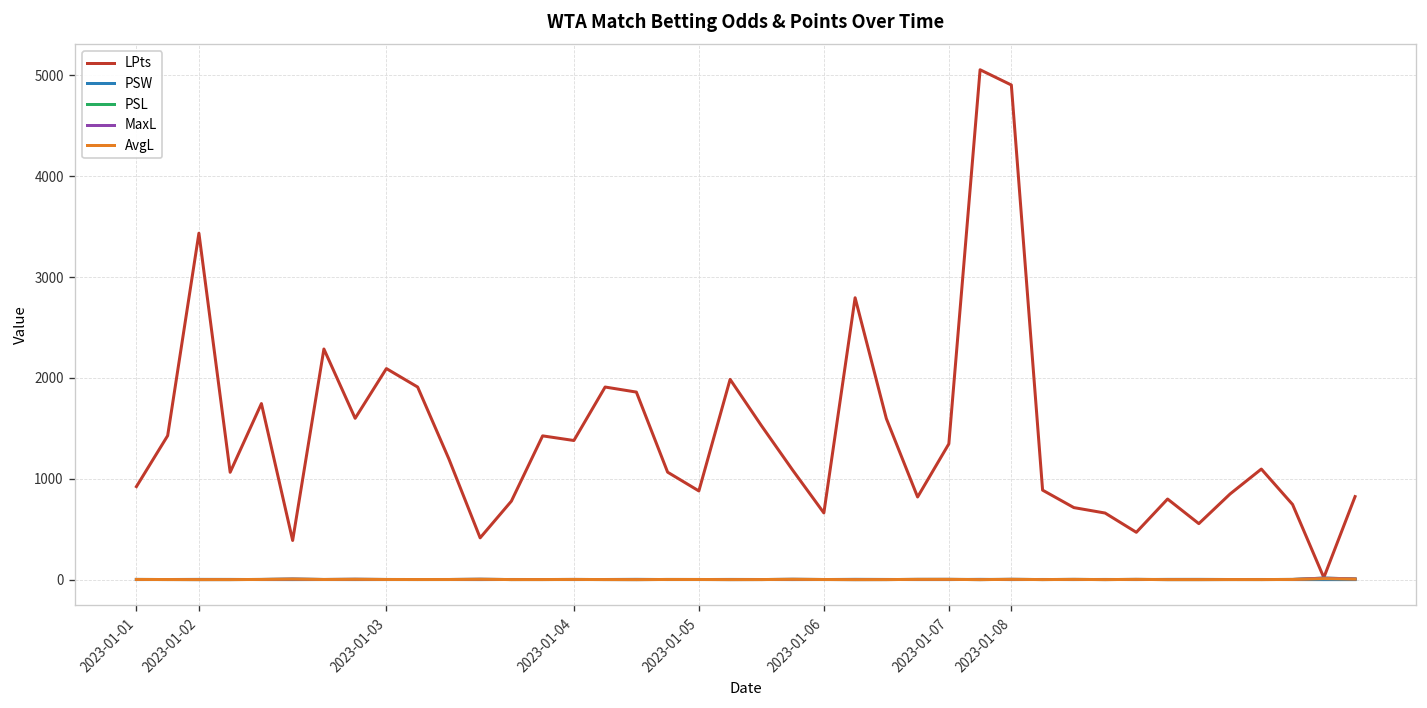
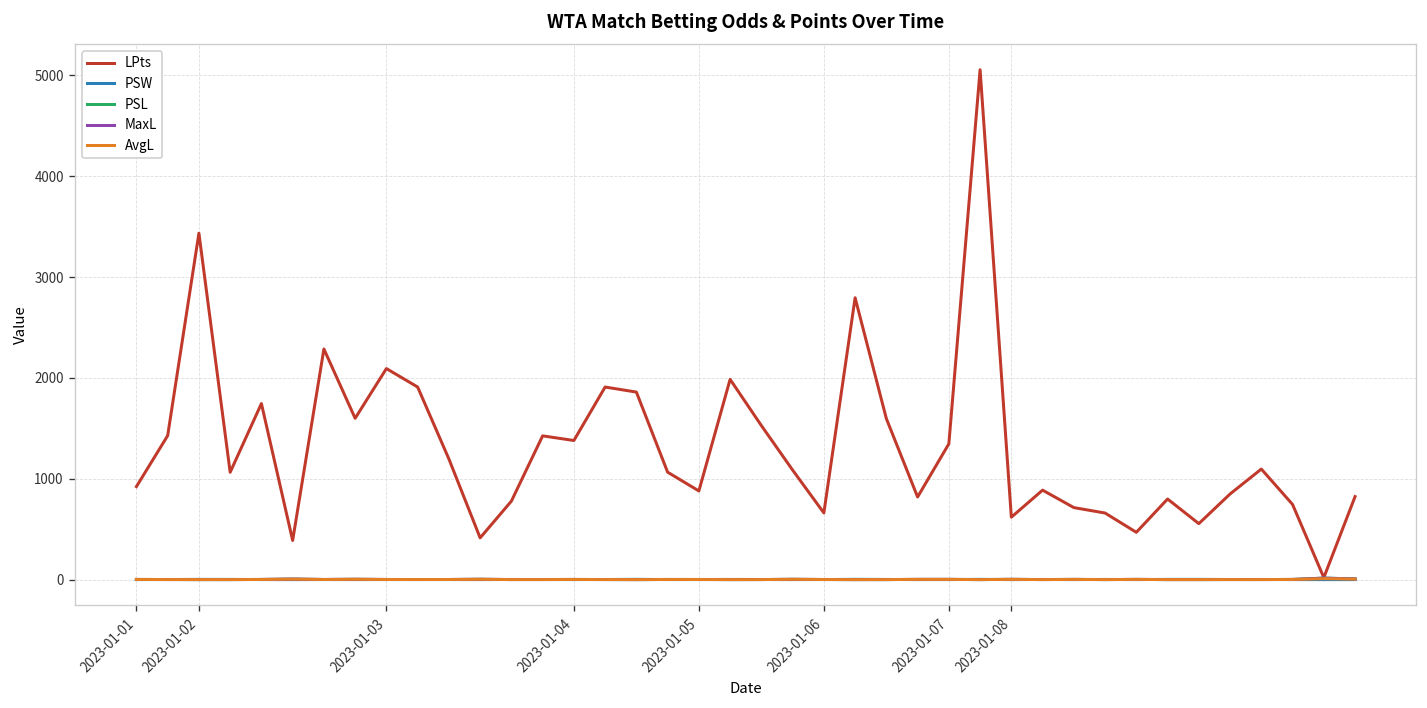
  {
    "LPts": {
-     "2023-01-08": 4900
+     "2023-01-08": 600
    }
  }
